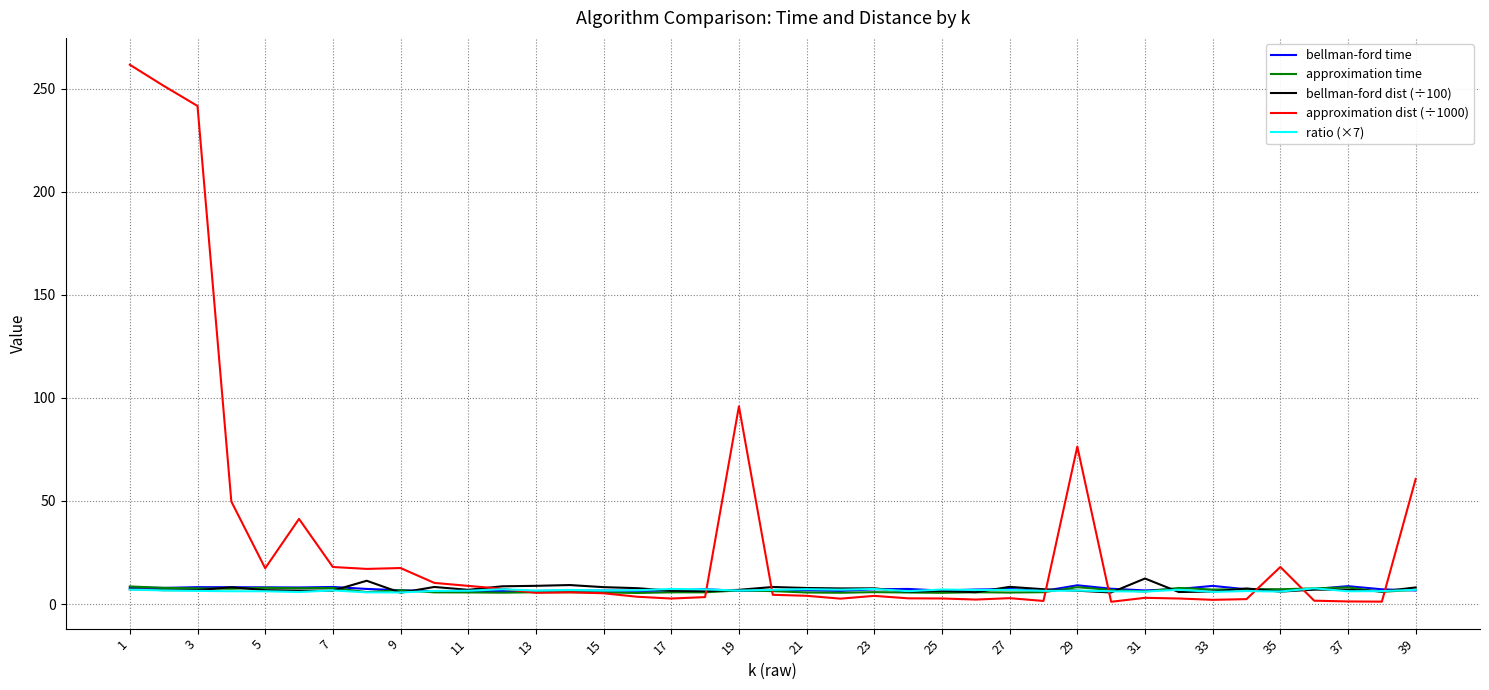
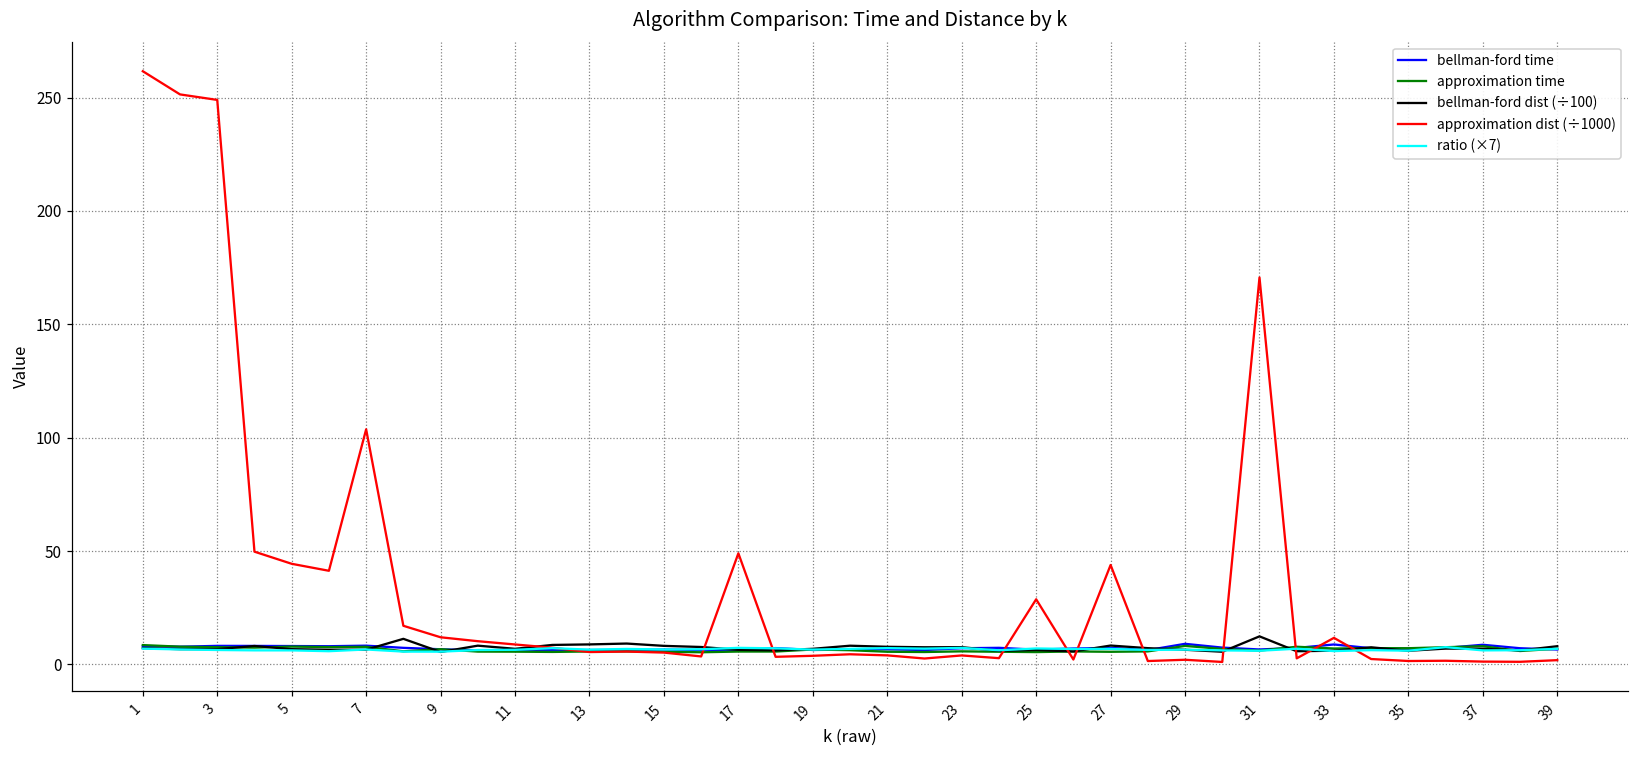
  {
    "bellman-ford time": {
      "33": 9
    },
    "approximation time": {
      "23": 6,
      "27": 6
    },
    "bellman-ford dist (÷100)": {
      "13": 9,
      "15": 8,
      "31": 12
    },
    "approximation dist (÷1000)": {
      "1": 262,
-     "3": 242,
-     "5": 17,
-     "7": 18,
-     "9": 17,
+     "3": 249,
+     "5": 44,
+     "7": 104,
+     "9": 12,
      "11": 9,
-     "17": 3,
-     "19": 96,
+     "17": 49,
+     "19": 4,
      "21": 4,
      "23": 4,
-     "25": 3,
-     "27": 3,
-     "29": 76,
-     "31": 3,
-     "33": 2,
-     "35": 18,
+     "25": 29,
+     "27": 44,
+     "29": 2,
+     "31": 171,
+     "33": 12,
+     "35": 2,
      "37": 1,
-     "39": 61
+     "39": 2
    }
  }
